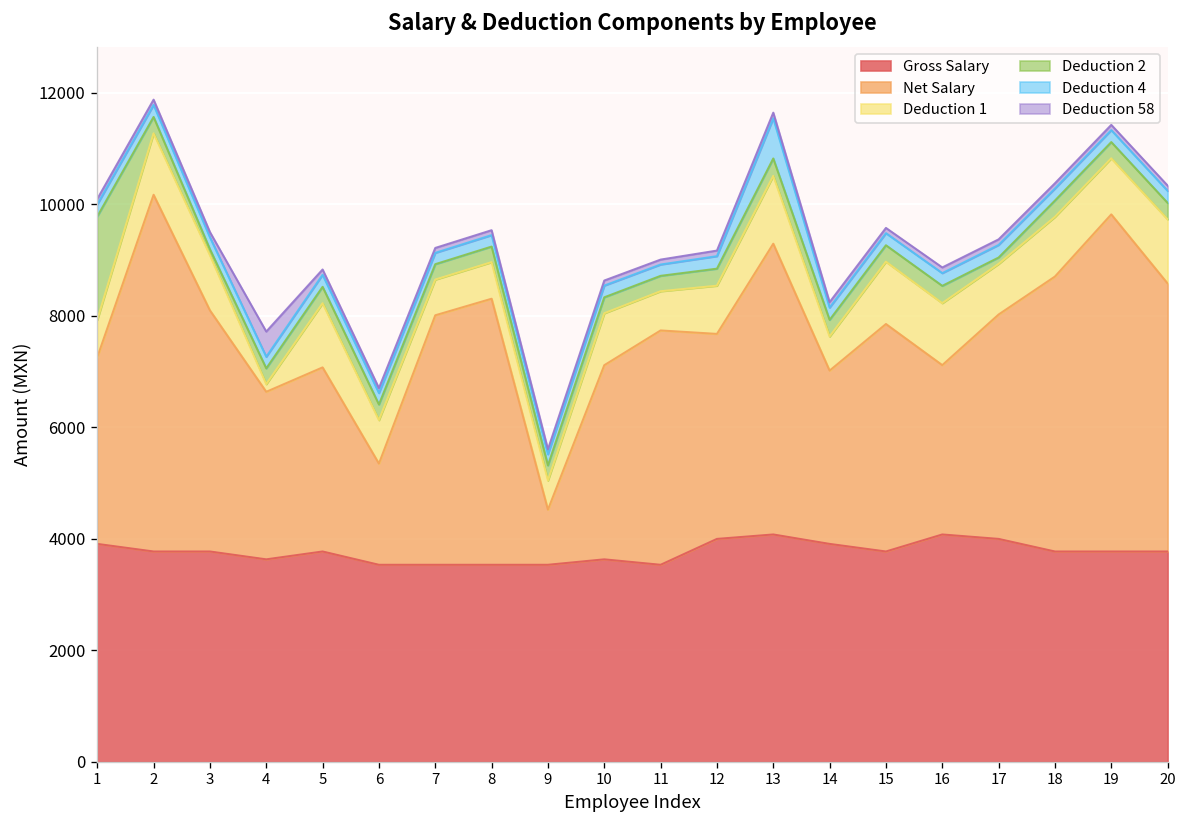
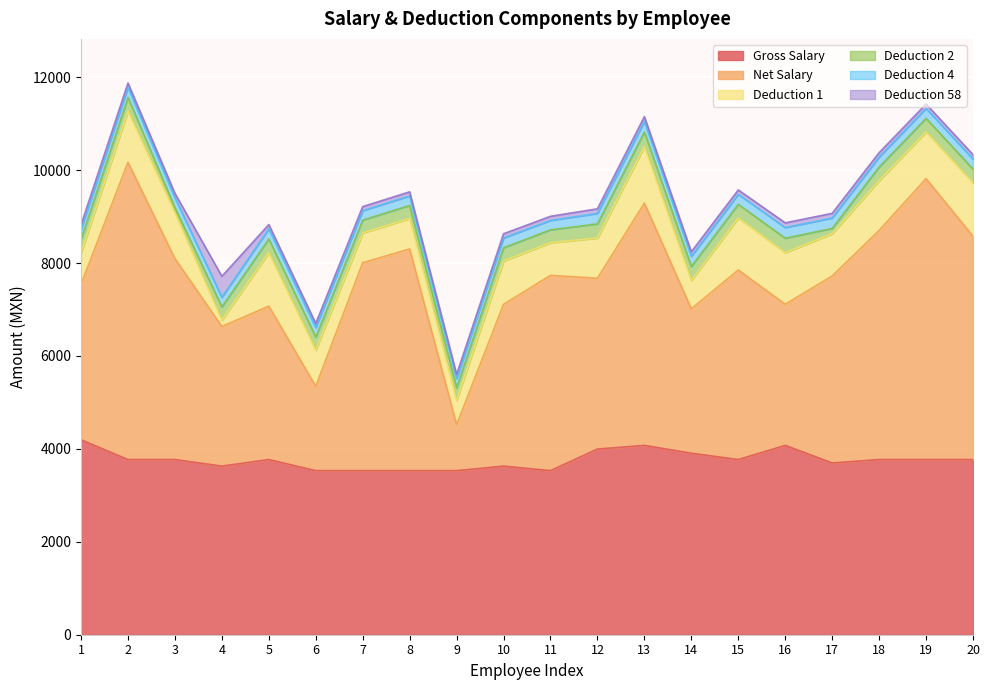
  {
    "Gross Salary": {
-     "1": 3900,
+     "1": 4200,
      "2": 3800,
      "3": 3800,
      "4": 3600,
      "5": 3800,
      "6": 3500,
      "7": 3500,
      "8": 3500,
      "9": 3500,
      "10": 3600,
      "11": 3500,
      "12": 4000,
      "13": 4100,
      "14": 3900,
      "15": 3800,
      "16": 4100,
-     "17": 4000,
+     "17": 3700,
      "18": 3800,
      "19": 3800,
      "20": 3800
    },
    "Net Salary": {
      "1": 3300,
      "2": 6400,
      "3": 4300,
      "4": 3000,
      "5": 3300,
      "6": 1800,
      "7": 4500,
      "8": 4800,
      "9": 1000,
      "10": 3500,
      "11": 4200,
      "12": 3700,
      "13": 5200,
      "14": 3100,
      "15": 4100,
      "16": 3000,
      "17": 4000,
      "18": 4900,
      "19": 6000,
      "20": 4800
    },
    "Deduction 1": {
      "1": 700,
      "2": 1100,
      "3": 1000,
      "4": 100,
      "5": 1200,
      "6": 800,
      "7": 600,
      "8": 700,
      "9": 500,
      "10": 900,
      "11": 700,
      "12": 900,
      "13": 1200,
      "14": 600,
      "15": 1100,
      "16": 1100,
      "17": 900,
      "18": 1100,
      "19": 1000,
      "20": 1200
    },
    "Deduction 2": {
-     "1": 1900,
+     "1": 300,
      "2": 300,
      "3": 100,
      "4": 300,
      "5": 300,
      "6": 300,
      "7": 300,
      "8": 300,
      "9": 300,
      "10": 300,
      "11": 300,
      "12": 300,
      "13": 300,
      "14": 300,
      "15": 300,
      "16": 300,
      "17": 100,
      "18": 300,
      "19": 300,
      "20": 300
    },
    "Deduction 4": {
      "1": 200,
      "2": 200,
      "3": 200,
      "4": 200,
      "5": 200,
      "6": 200,
      "7": 200,
      "8": 200,
      "9": 200,
      "10": 200,
      "11": 200,
      "12": 200,
-     "13": 700,
+     "13": 200,
      "14": 200,
      "15": 200,
      "16": 200,
      "17": 200,
      "18": 200,
      "19": 200,
      "20": 200
    },
    "Deduction 58": {
      "1": 100,
      "2": 100,
      "3": 100,
      "4": 500,
      "5": 100,
      "6": 100,
      "7": 100,
      "8": 100,
      "9": 100,
      "10": 100,
      "11": 100,
      "12": 100,
      "13": 100,
      "14": 100,
      "15": 100,
      "16": 100,
      "17": 100,
      "18": 100,
      "20": 100
    }
  }
